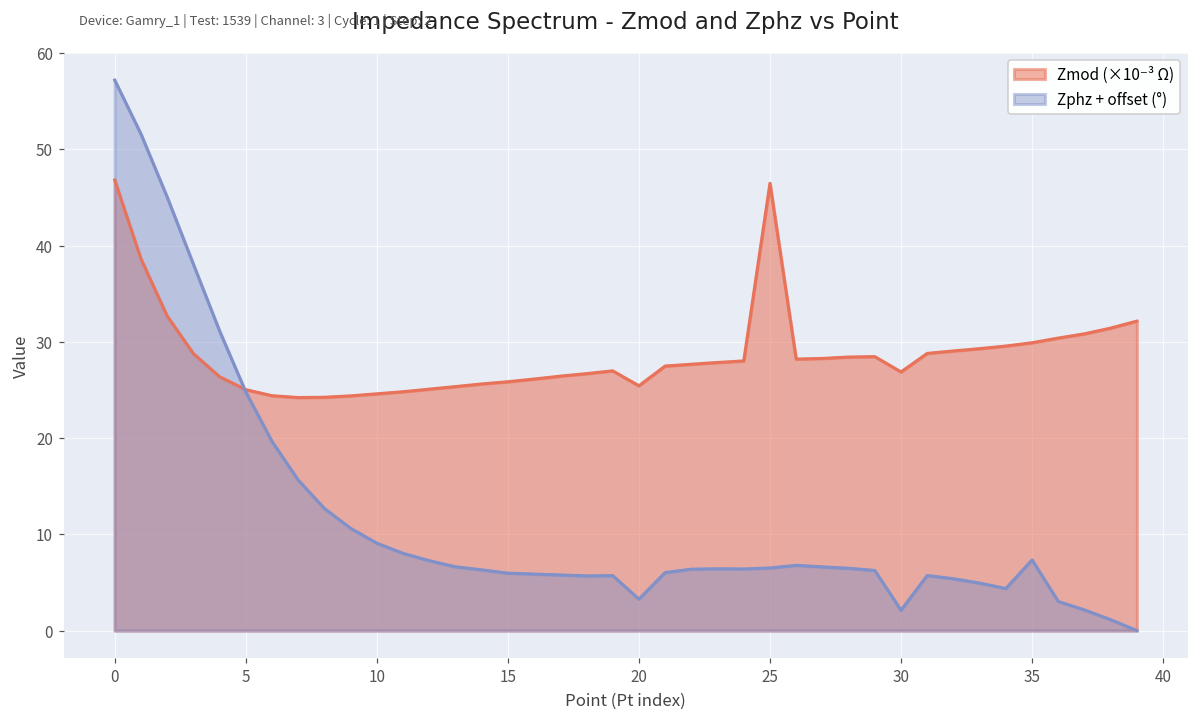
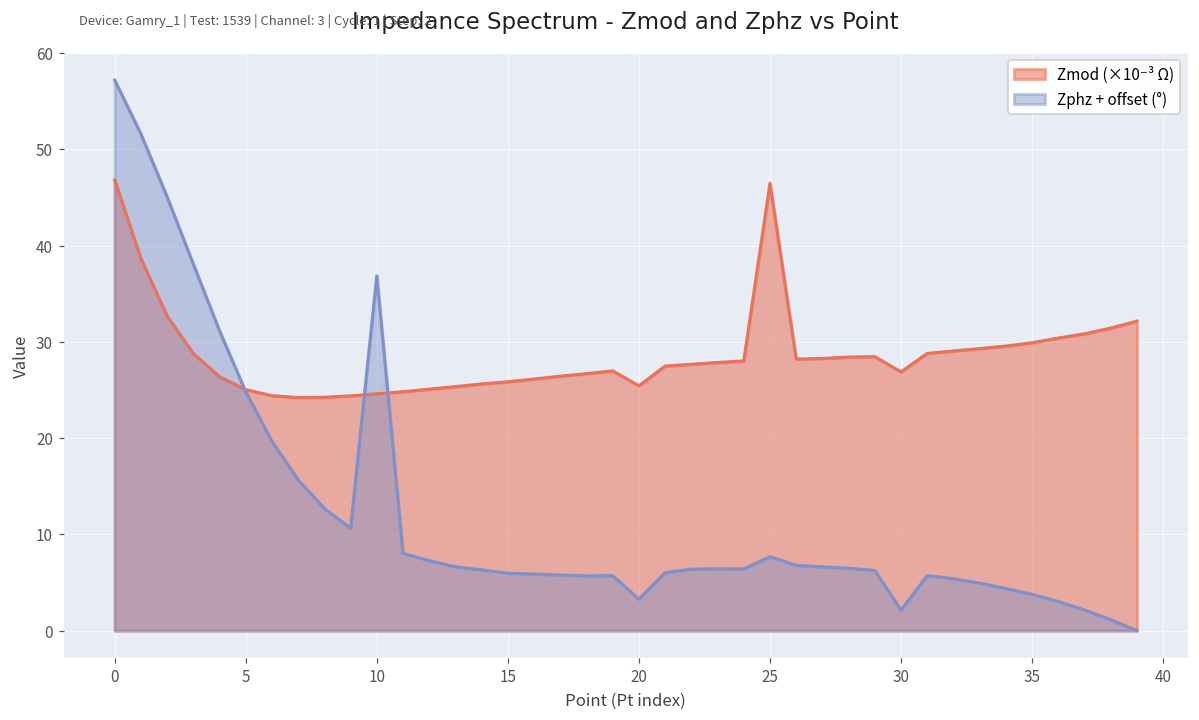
  {
    "Zmod (×10⁻³ Ω)": {
      "0": 47,
      "10": 25,
      "15": 26,
      "20": 25,
      "25": 46,
      "30": 27,
      "35": 30
    },
    "Zphz + offset (°)": {
      "0": 57,
-     "10": 9,
+     "10": 37,
      "15": 6,
      "20": 3,
-     "25": 7,
+     "25": 8,
      "30": 2,
-     "35": 7
+     "35": 4
    }
  }
